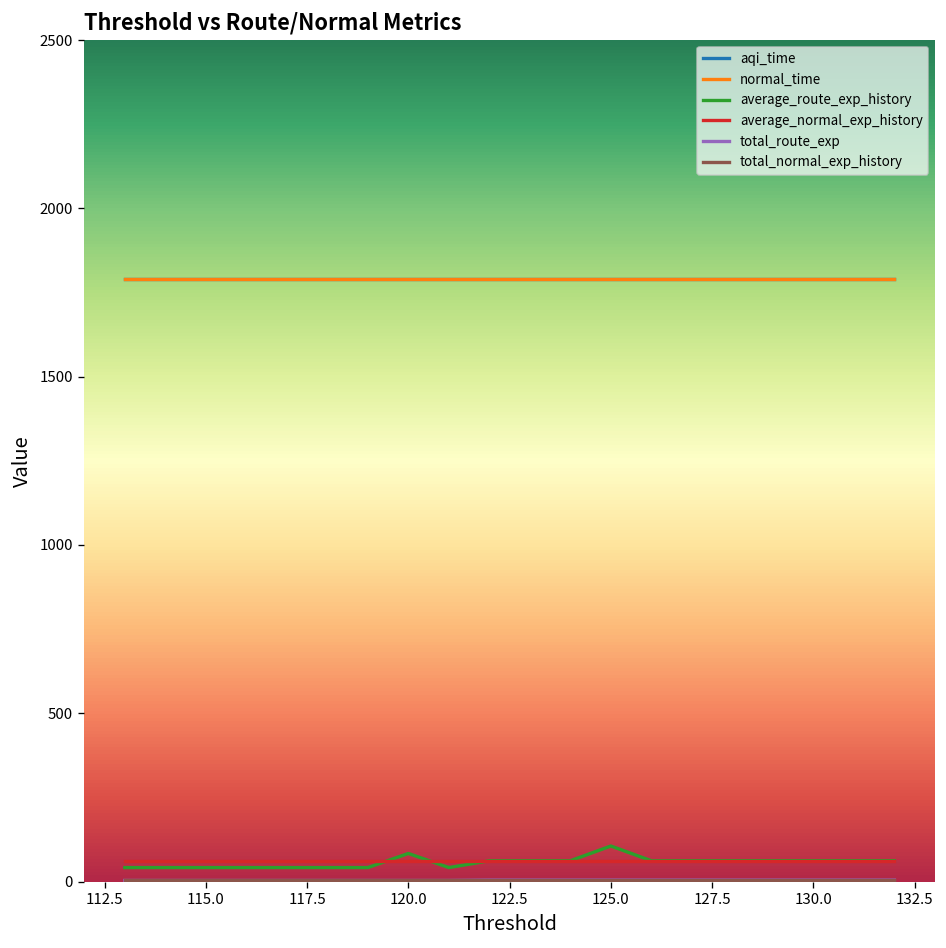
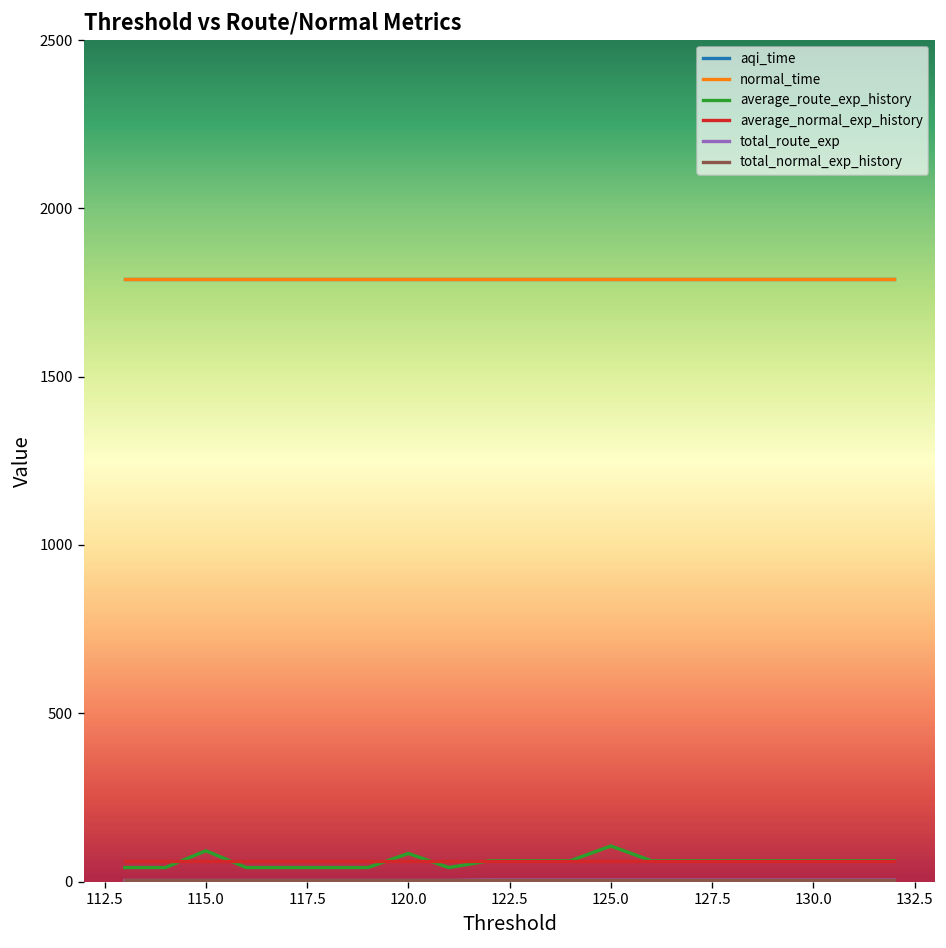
  {
    "normal_time": {
      "115.0": 1790,
      "120.0": 1790,
      "125.0": 1790,
      "130.0": 1790
    },
    "average_route_exp_history": {
-     "115.0": 40,
+     "115.0": 90,
      "120.0": 80,
      "125.0": 110
    },
    "average_normal_exp_history": {
      "115.0": 60,
      "120.0": 60,
      "125.0": 60
    }
  }
